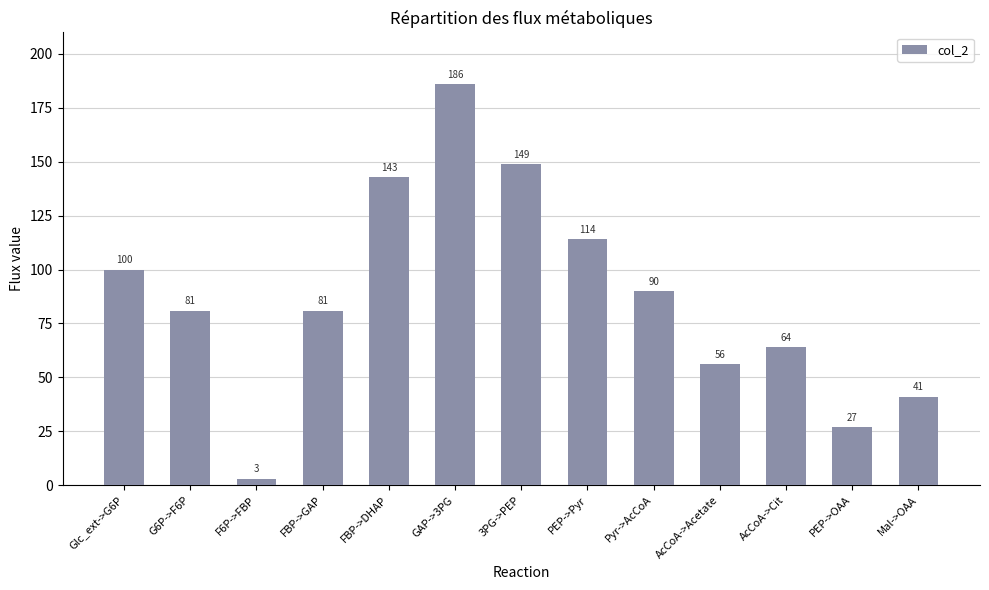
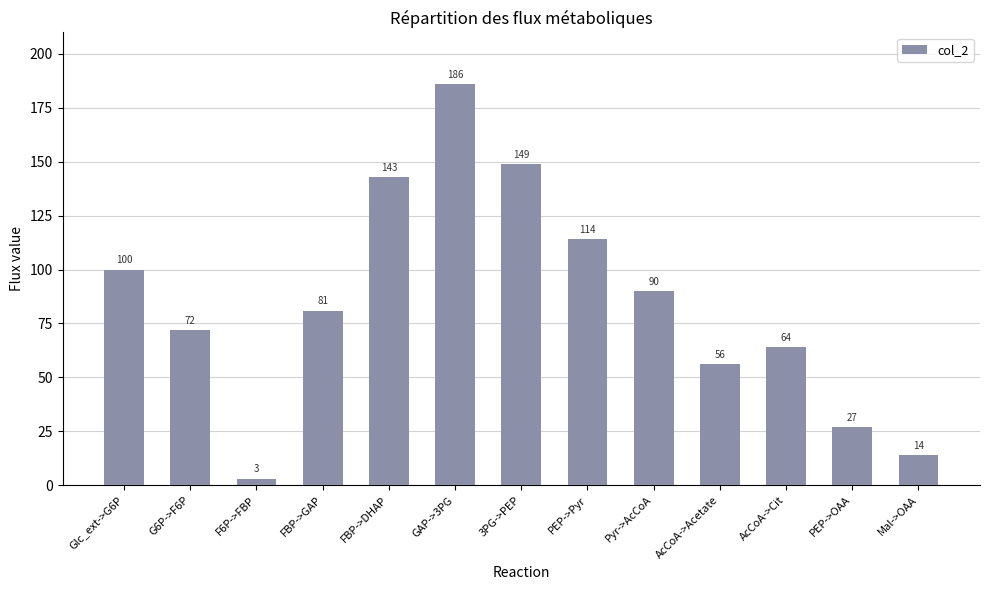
  {
    "Glc_ext->G6P": 100,
-   "G6P->F6P": 81,
+   "G6P->F6P": 72,
    "F6P->FBP": 3,
    "FBP->GAP": 81,
    "FBP->DHAP": 143,
    "GAP->3PG": 186,
    "3PG->PEP": 149,
    "PEP->Pyr": 114,
    "Pyr->AcCoA": 90,
    "AcCoA->Acetate": 56,
    "AcCoA->Cit": 64,
    "PEP->OAA": 27,
-   "Mal->OAA": 41
+   "Mal->OAA": 14
  }
